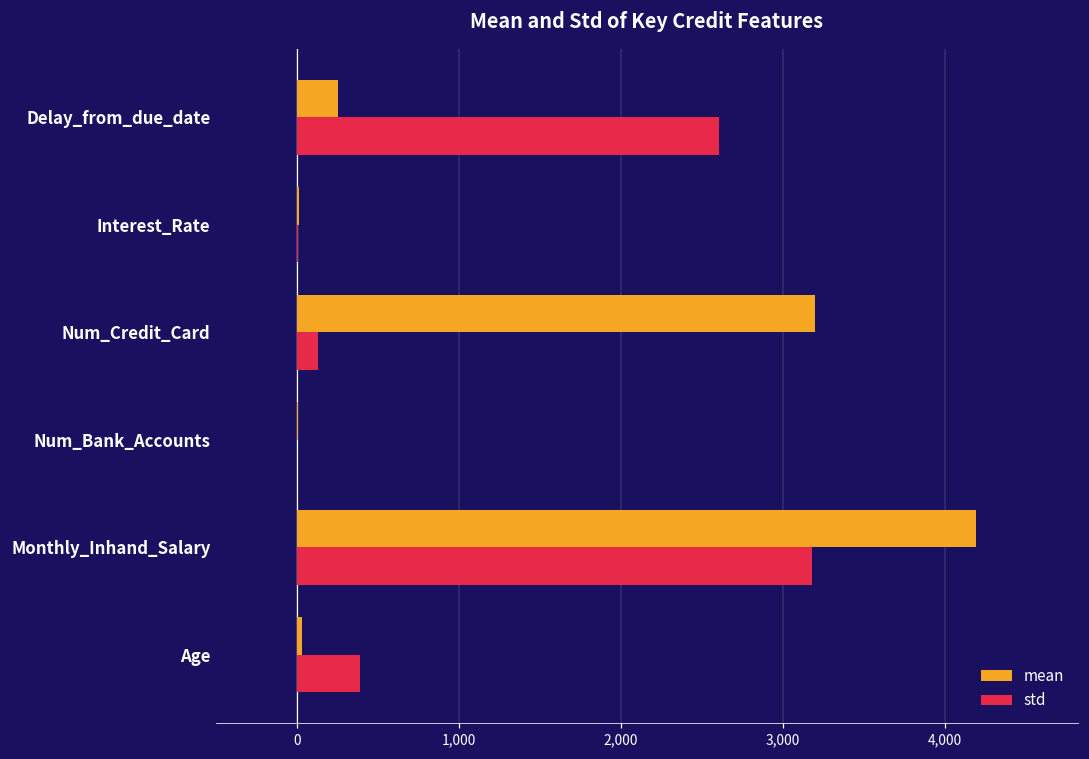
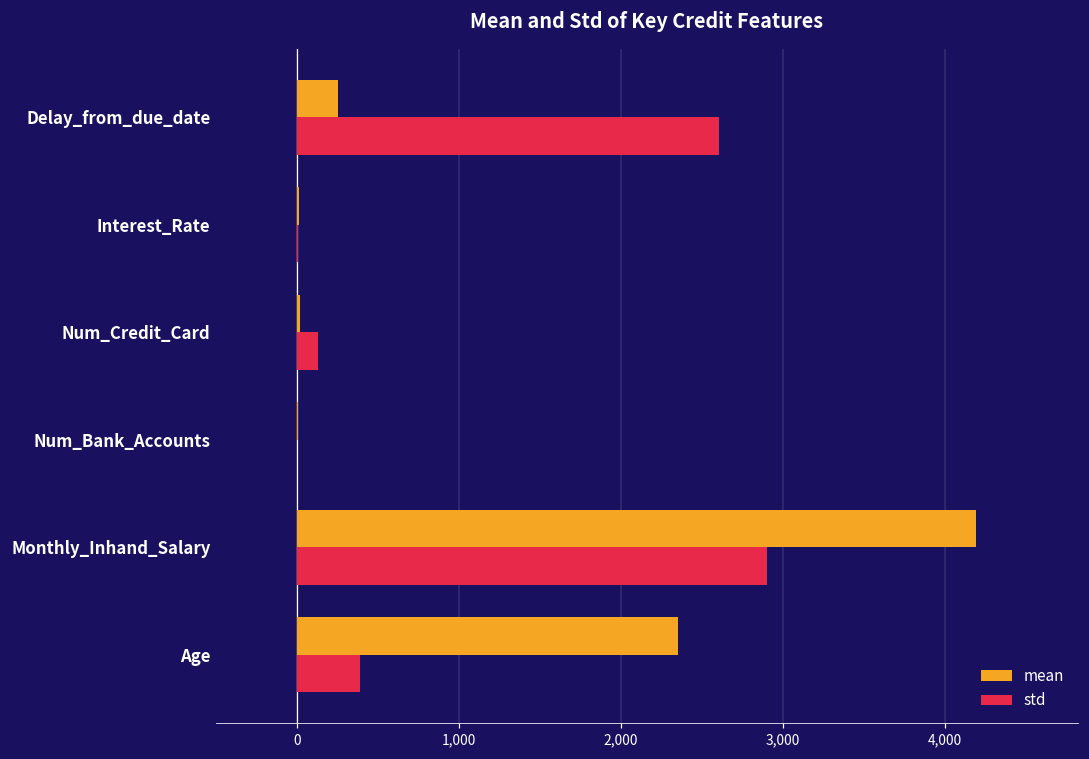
  {
    "mean": {
      "Delay_from_due_date": "250",
-     "Num_Credit_Card": "3,200",
+     "Num_Credit_Card": "20",
      "Monthly_Inhand_Salary": "4,190",
-     "Age": "30"
+     "Age": "2,360"
    },
    "std": {
      "Delay_from_due_date": "2,610",
      "Num_Credit_Card": "130",
-     "Monthly_Inhand_Salary": "3,180",
+     "Monthly_Inhand_Salary": "2,900",
      "Age": "390"
    }
  }
